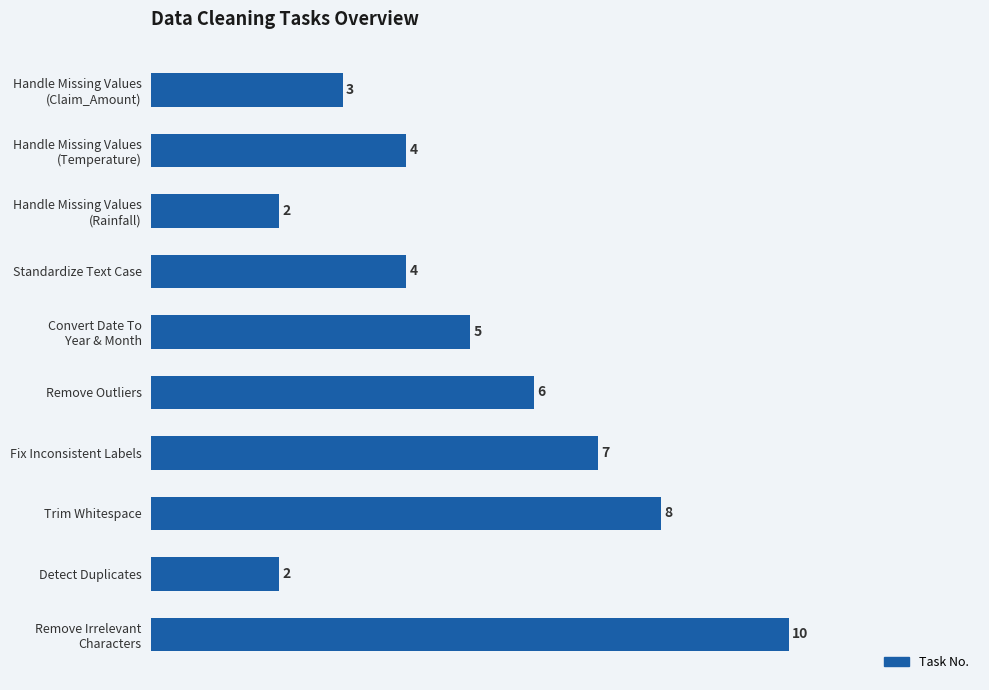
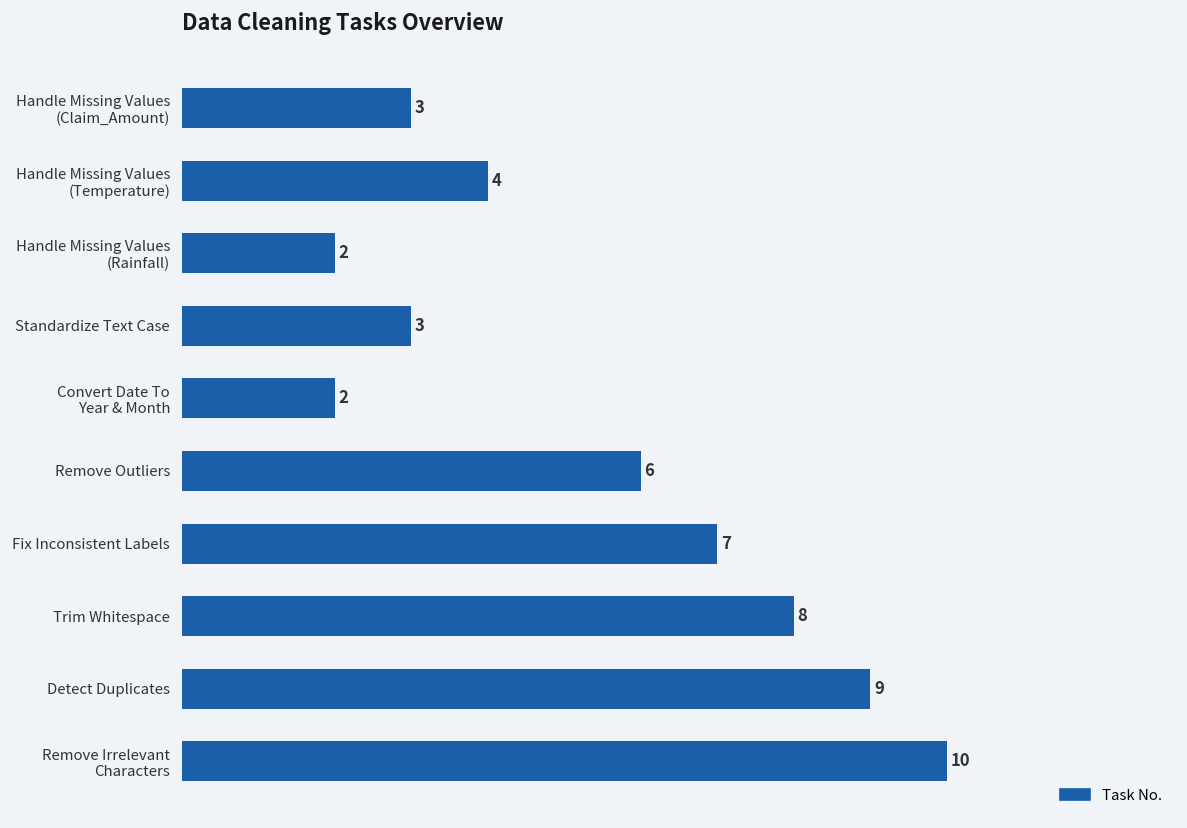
  {
    "Handle Missing Values (Claim_Amount)": 3,
    "Handle Missing Values (Temperature)": 4,
    "Handle Missing Values (Rainfall)": 2,
-   "Standardize Text Case": 4,
-   "Convert Date To Year & Month": 5,
+   "Standardize Text Case": 3,
+   "Convert Date To Year & Month": 2,
    "Remove Outliers": 6,
    "Fix Inconsistent Labels": 7,
    "Trim Whitespace": 8,
-   "Detect Duplicates": 2,
+   "Detect Duplicates": 9,
    "Remove Irrelevant Characters": 10
  }
